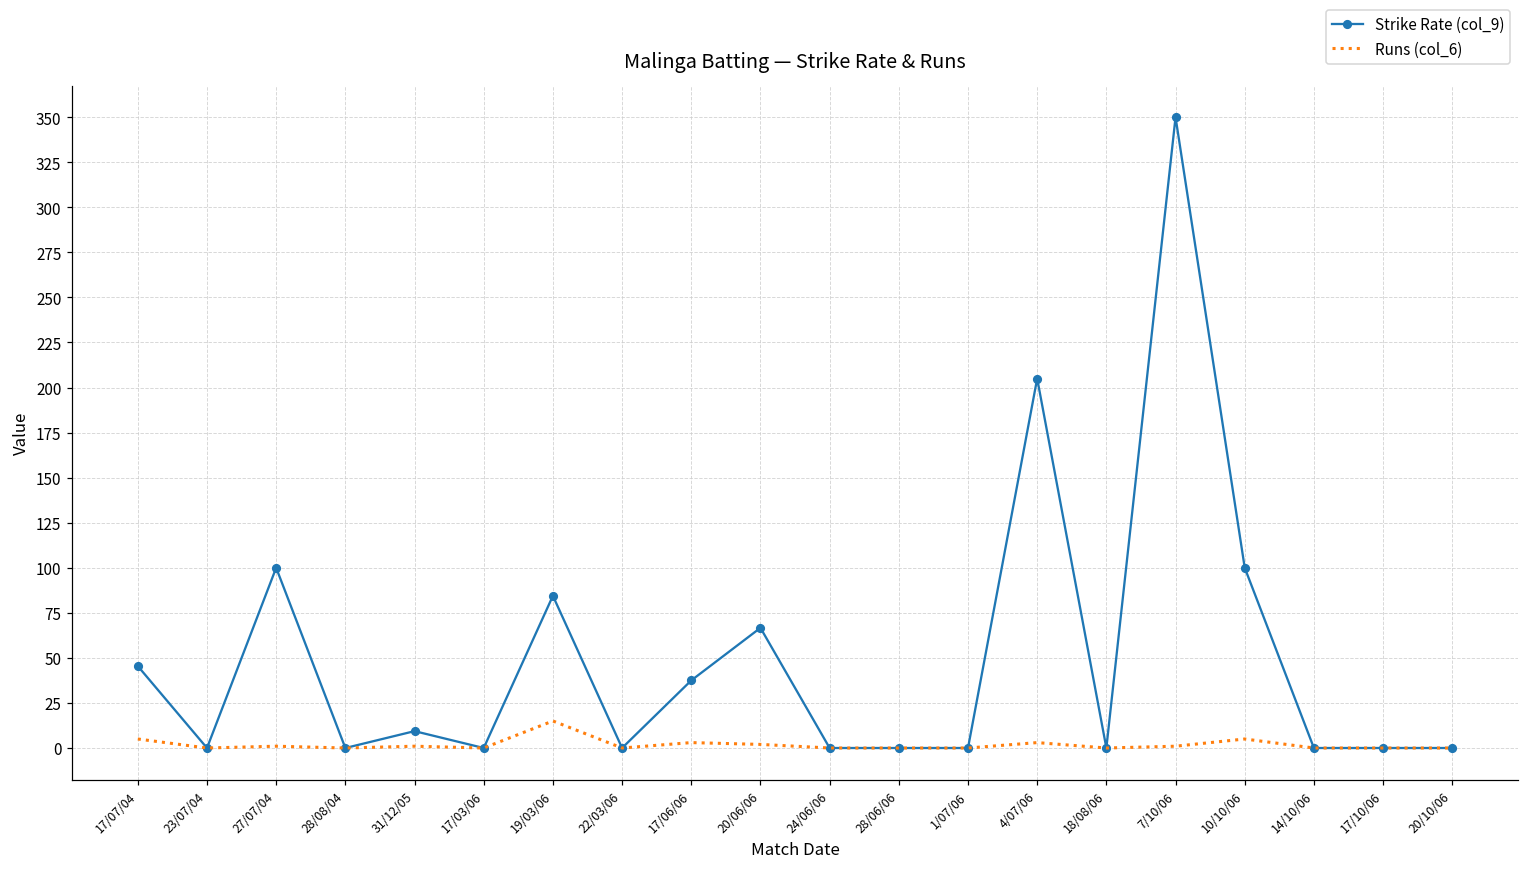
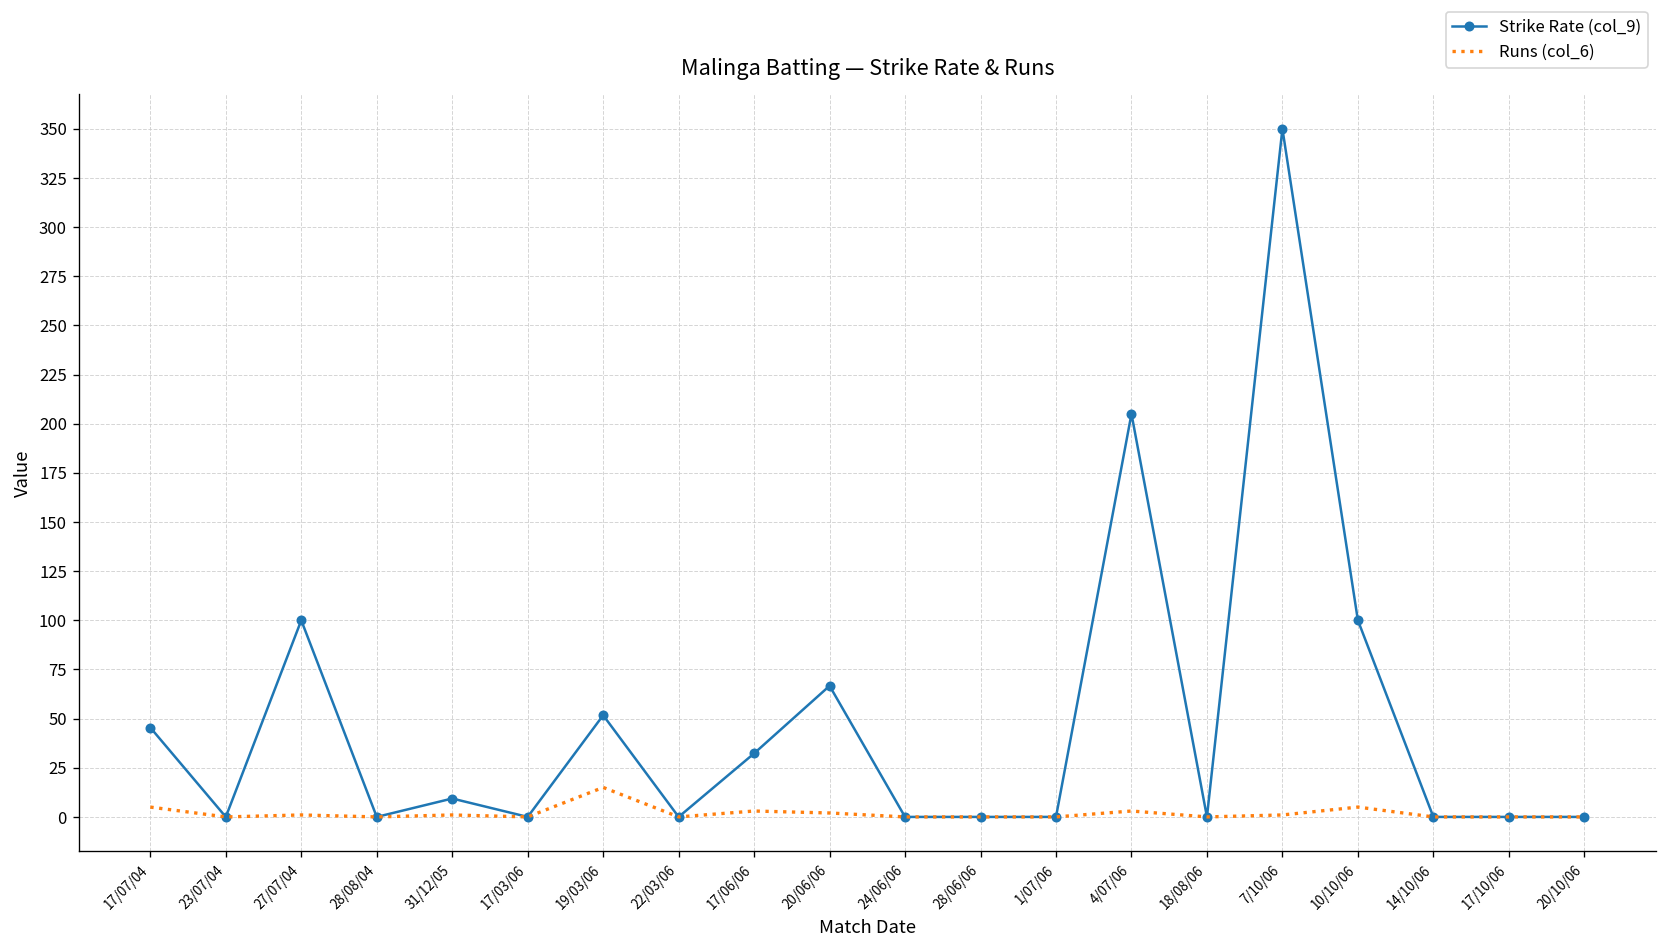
  {
    "Strike Rate (col_9)": {
      "17/07/04": 45,
      "27/07/04": 100,
      "31/12/05": 9,
-     "19/03/06": 84,
-     "17/06/06": 38,
+     "19/03/06": 52,
+     "17/06/06": 32,
      "20/06/06": 67,
      "4/07/06": 205,
      "7/10/06": 350,
      "10/10/06": 100
    },
    "Runs (col_6)": {
      "17/07/04": 5,
      "27/07/04": 1,
      "31/12/05": 1,
      "19/03/06": 15,
      "17/06/06": 3,
      "20/06/06": 2,
      "4/07/06": 3,
      "7/10/06": 1,
      "10/10/06": 5
    }
  }
